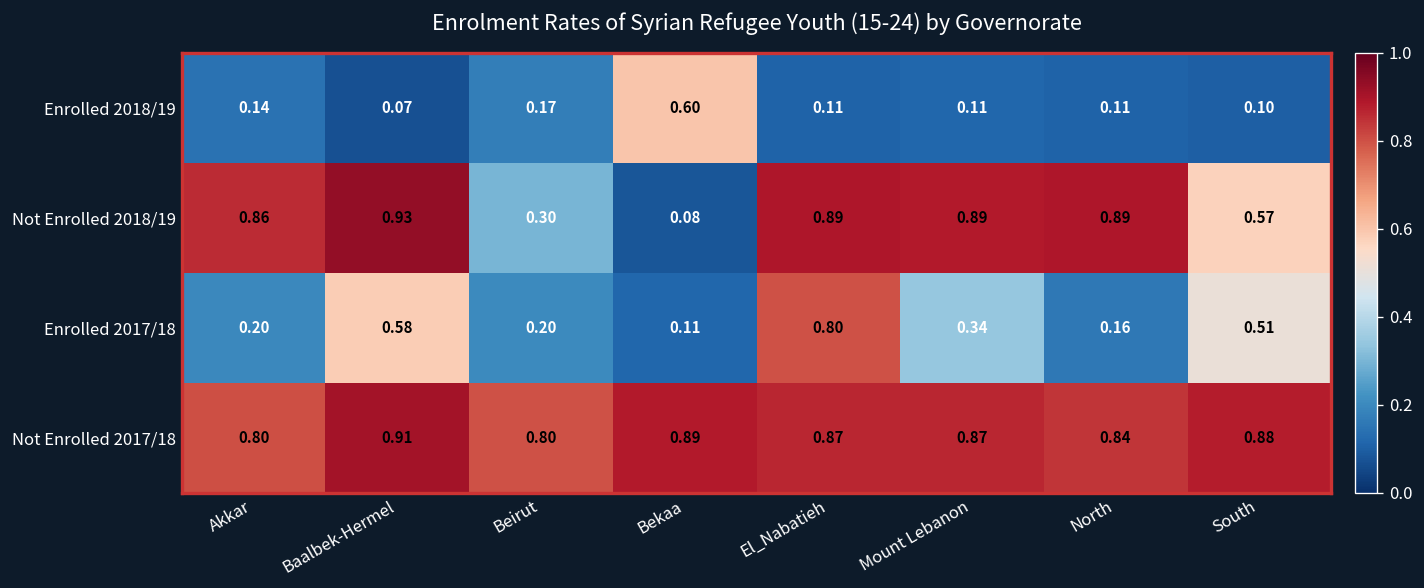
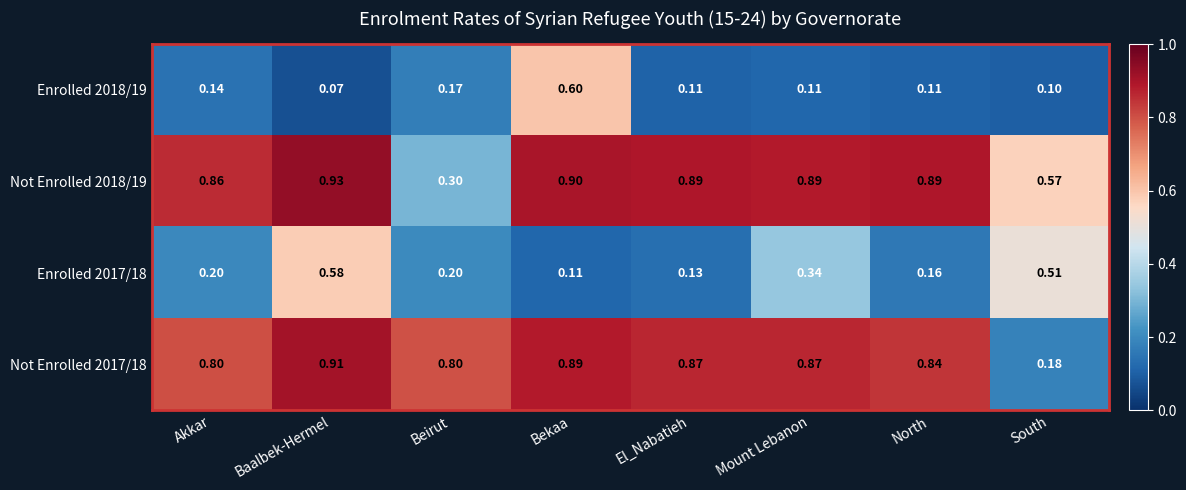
  {
    "Enrolled 2018/19": {
      "Akkar": 0.14,
      "Baalbek-Hermel": 0.07,
      "Beirut": 0.17,
      "Bekaa": 0.60,
      "El_Nabatieh": 0.11,
      "Mount Lebanon": 0.11,
      "North": 0.11,
      "South": 0.10
    },
    "Not Enrolled 2018/19": {
      "Akkar": 0.86,
      "Baalbek-Hermel": 0.93,
      "Beirut": 0.30,
-     "Bekaa": 0.08,
+     "Bekaa": 0.90,
      "El_Nabatieh": 0.89,
      "Mount Lebanon": 0.89,
      "North": 0.89,
      "South": 0.57
    },
    "Enrolled 2017/18": {
      "Akkar": 0.20,
      "Baalbek-Hermel": 0.58,
      "Beirut": 0.20,
      "Bekaa": 0.11,
-     "El_Nabatieh": 0.80,
+     "El_Nabatieh": 0.13,
      "Mount Lebanon": 0.34,
      "North": 0.16,
      "South": 0.51
    },
    "Not Enrolled 2017/18": {
      "Akkar": 0.80,
      "Baalbek-Hermel": 0.91,
      "Beirut": 0.80,
      "Bekaa": 0.89,
      "El_Nabatieh": 0.87,
      "Mount Lebanon": 0.87,
      "North": 0.84,
-     "South": 0.88
+     "South": 0.18
    }
  }
